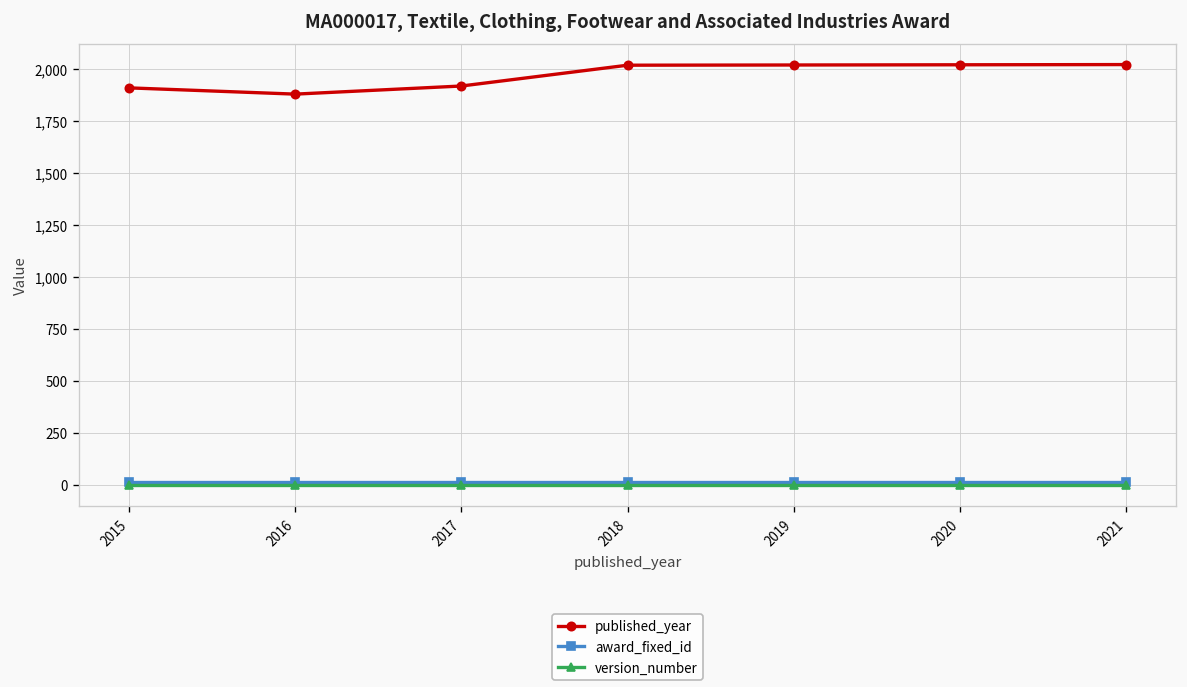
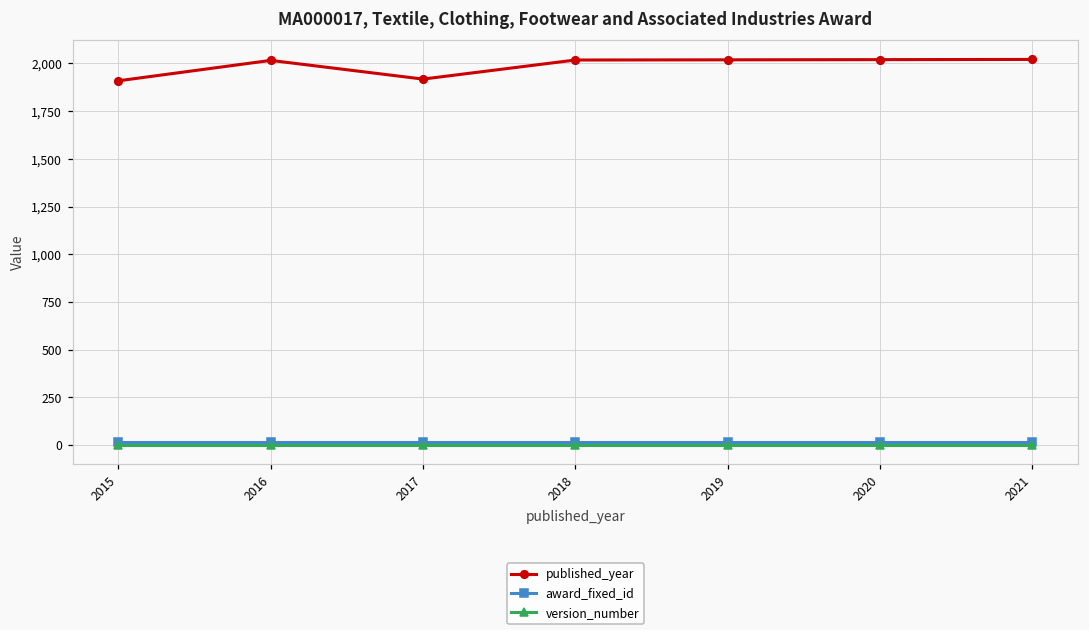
  {
    "published_year": {
      "2015": "1,910",
-     "2016": "1,880",
+     "2016": "2,020",
      "2017": "1,920",
      "2018": "2,020",
      "2019": "2,020",
      "2020": "2,020",
      "2021": "2,020"
    },
    "award_fixed_id": {
      "2015": "20",
      "2016": "20",
      "2017": "20",
      "2018": "20",
      "2019": "20",
      "2020": "20",
      "2021": "20"
    },
    "version_number": {
      "2015": "0",
      "2016": "0",
      "2017": "0",
      "2018": "0",
      "2019": "0",
      "2020": "0",
      "2021": "0"
    }
  }
